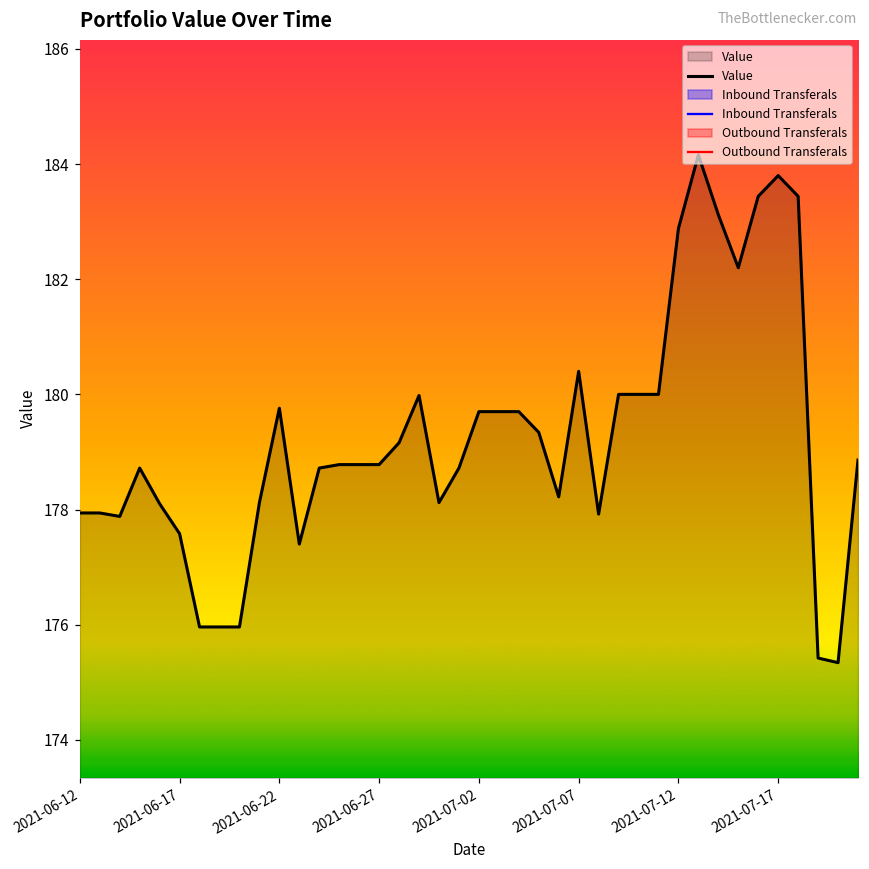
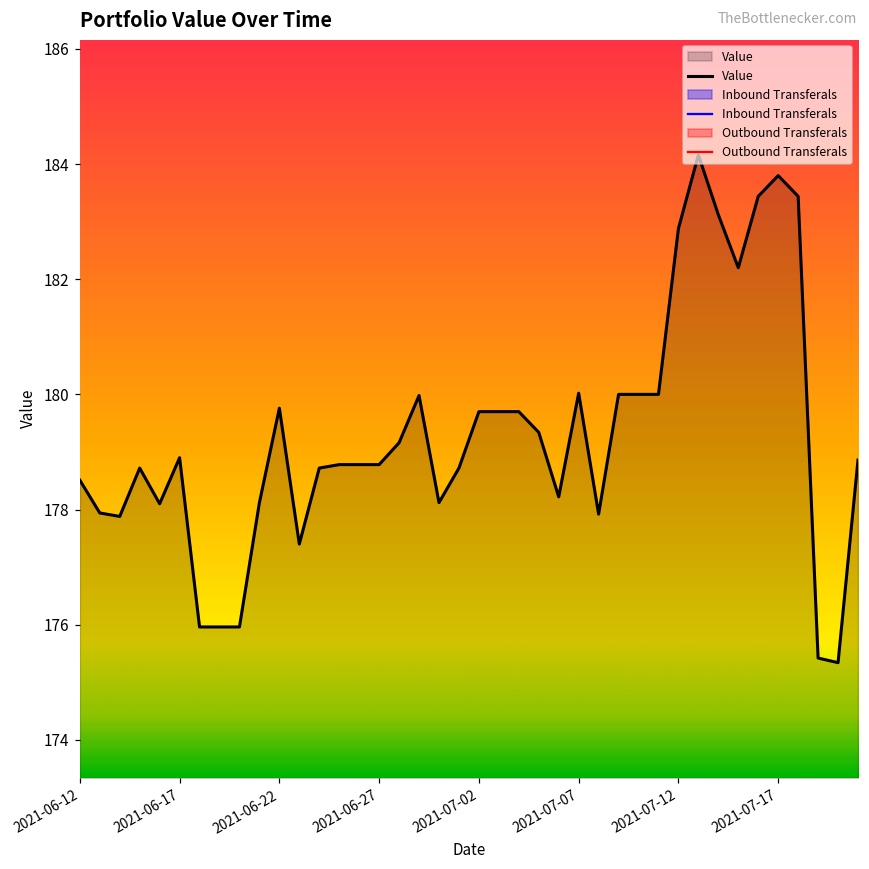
  {
    "Value": {
-     "2021-06-12": 177.9,
-     "2021-06-17": 177.6,
+     "2021-06-12": 178.5,
+     "2021-06-17": 178.9,
      "2021-06-22": 179.8,
      "2021-06-27": 178.8,
      "2021-07-02": 179.7,
-     "2021-07-07": 180.4,
+     "2021-07-07": 180.0,
      "2021-07-12": 182.9,
      "2021-07-17": 183.8
    }
  }
